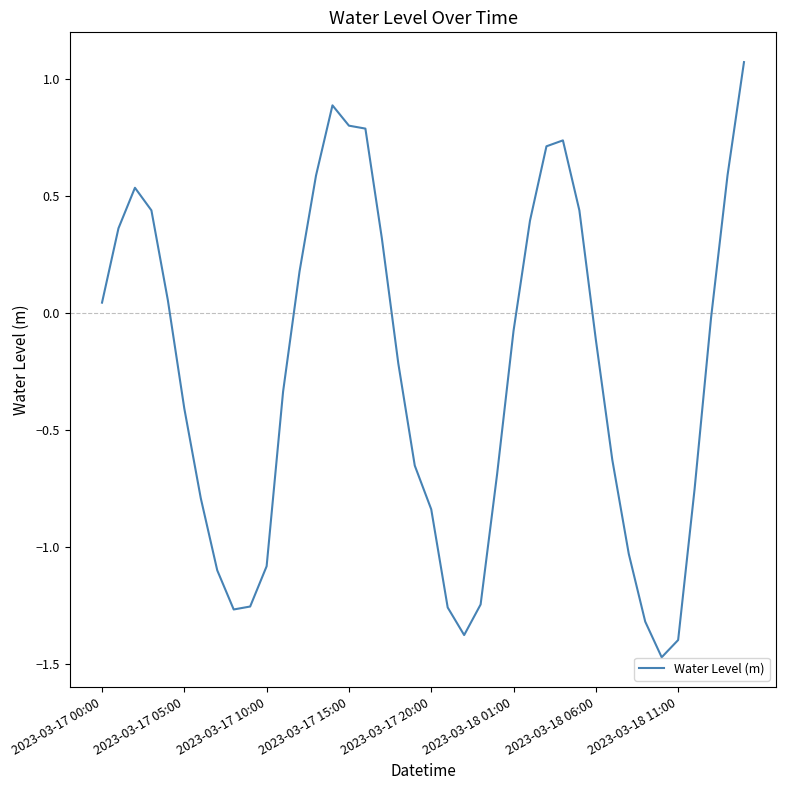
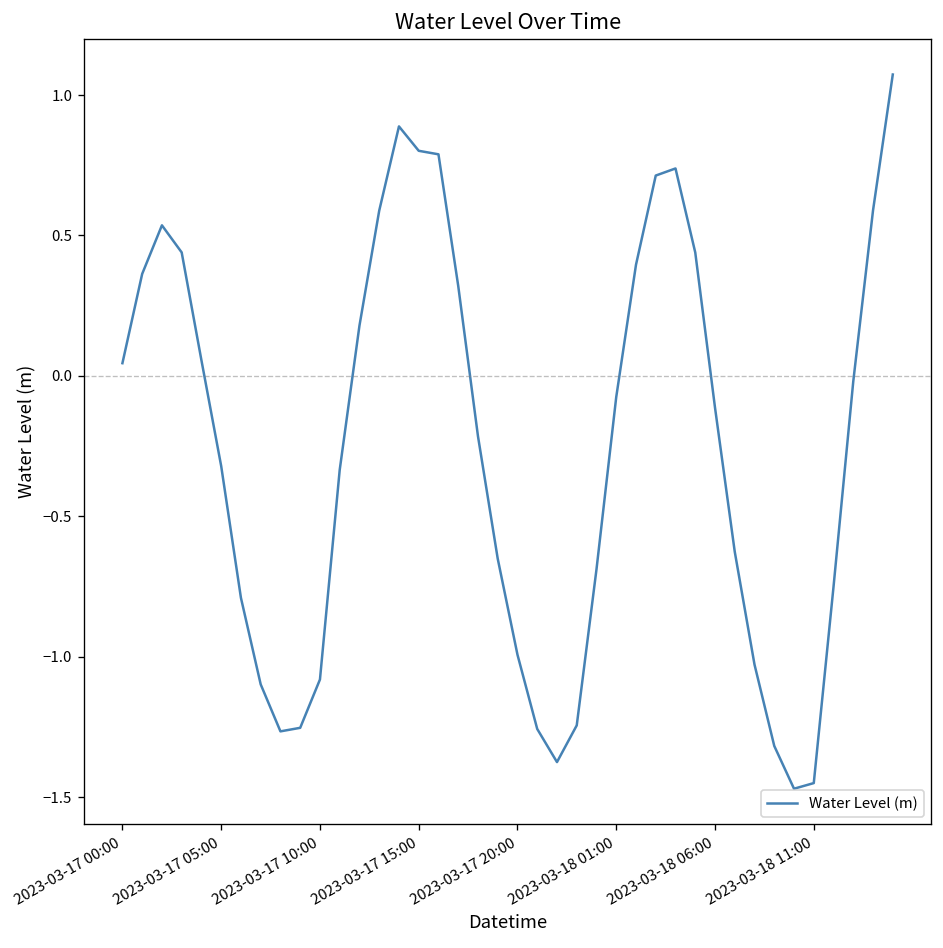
  {
    "2023-03-17 00:00": 0.05,
-   "2023-03-17 05:00": -0.41,
+   "2023-03-17 05:00": -0.32,
    "2023-03-17 10:00": -1.08,
    "2023-03-17 15:00": 0.80,
-   "2023-03-17 20:00": -0.84,
+   "2023-03-17 20:00": -0.99,
    "2023-03-18 01:00": -0.08,
    "2023-03-18 06:00": -0.11,
-   "2023-03-18 11:00": -1.40
+   "2023-03-18 11:00": -1.45
  }
